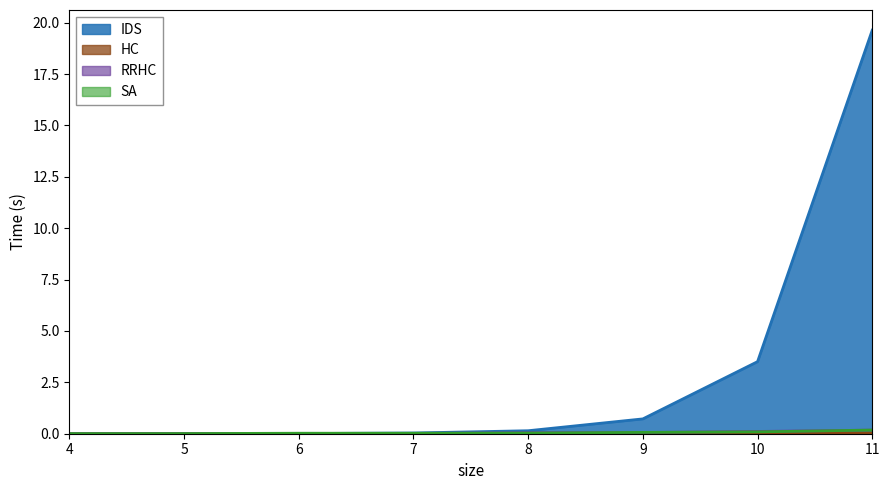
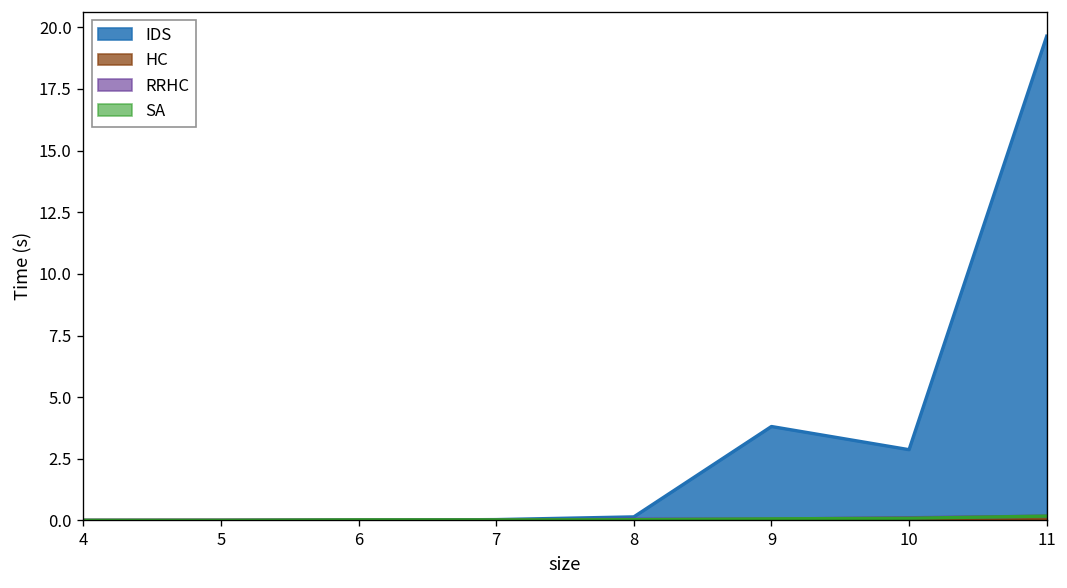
  {
    "IDS": {
-     "9": 0.7,
-     "10": 3.5,
+     "9": 3.8,
+     "10": 2.9,
      "11": 19.6
    },
    "HC": {
      "11": 0.0
    },
    "SA": {
      "11": 0.2
    }
  }
